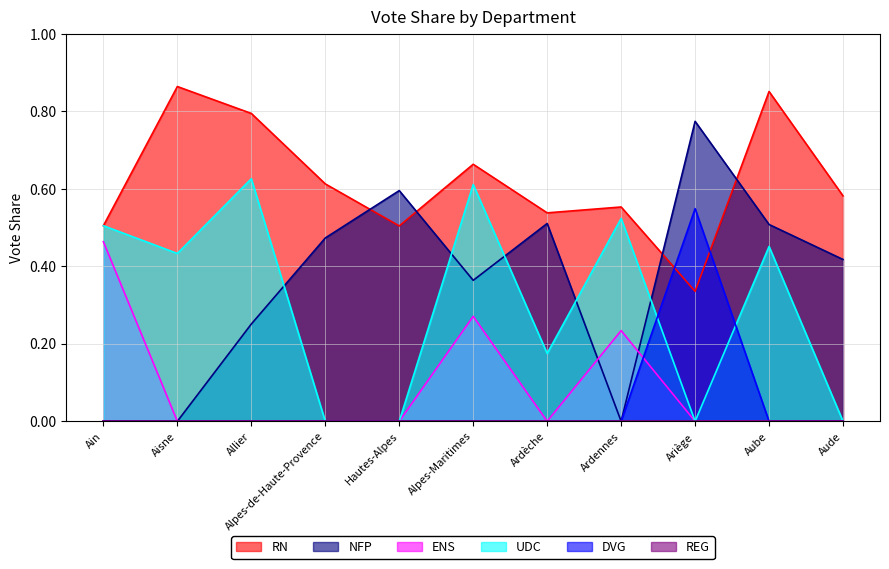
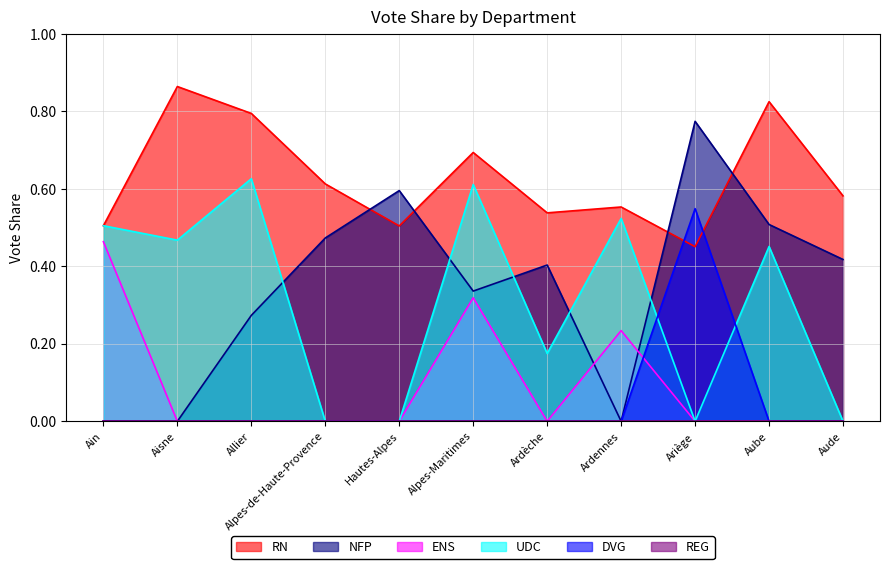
  {
    "RN": {
      "Aisne": 0.86,
      "Allier": 0.79,
      "Alpes-de-Haute-Provence": 0.61,
      "Hautes-Alpes": 0.50,
-     "Alpes-Maritimes": 0.66,
+     "Alpes-Maritimes": 0.69,
      "Ardèche": 0.54,
      "Ardennes": 0.55,
-     "Ariège": 0.34,
-     "Aube": 0.85,
+     "Ariège": 0.45,
+     "Aube": 0.83,
      "Aude": 0.58
    },
    "NFP": {
-     "Allier": 0.25,
+     "Allier": 0.27,
      "Alpes-de-Haute-Provence": 0.47,
      "Hautes-Alpes": 0.60,
-     "Alpes-Maritimes": 0.36,
-     "Ardèche": 0.51,
+     "Alpes-Maritimes": 0.34,
+     "Ardèche": 0.40,
      "Ariège": 0.77,
      "Aube": 0.51,
      "Aude": 0.42
    },
    "ENS": {
      "Ain": 0.46,
-     "Alpes-Maritimes": 0.27,
+     "Alpes-Maritimes": 0.32,
      "Ardennes": 0.23
    },
    "UDC": {
-     "Aisne": 0.43,
+     "Aisne": 0.47,
      "Allier": 0.63,
      "Alpes-Maritimes": 0.61,
      "Ardèche": 0.18,
      "Ardennes": 0.52,
      "Aube": 0.45
    },
    "DVG": {
      "Ariège": 0.55
    }
  }
